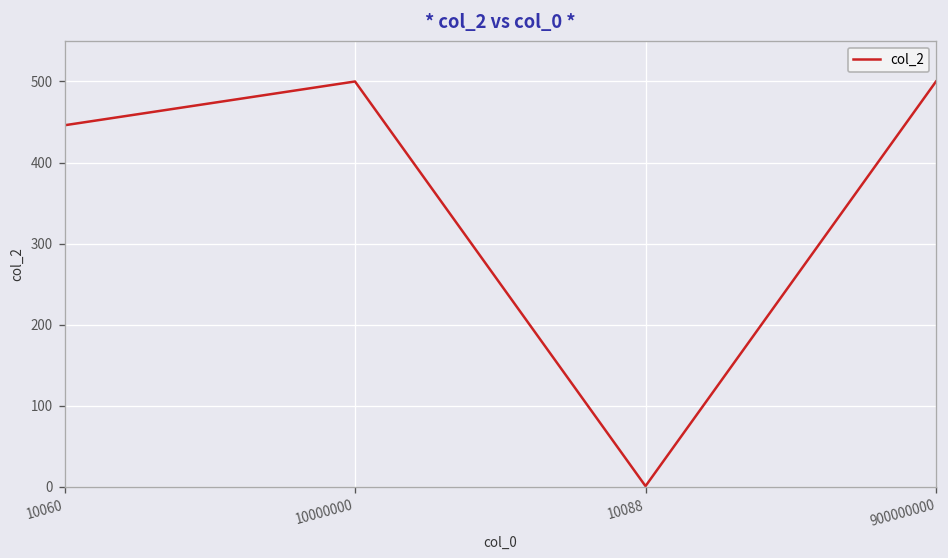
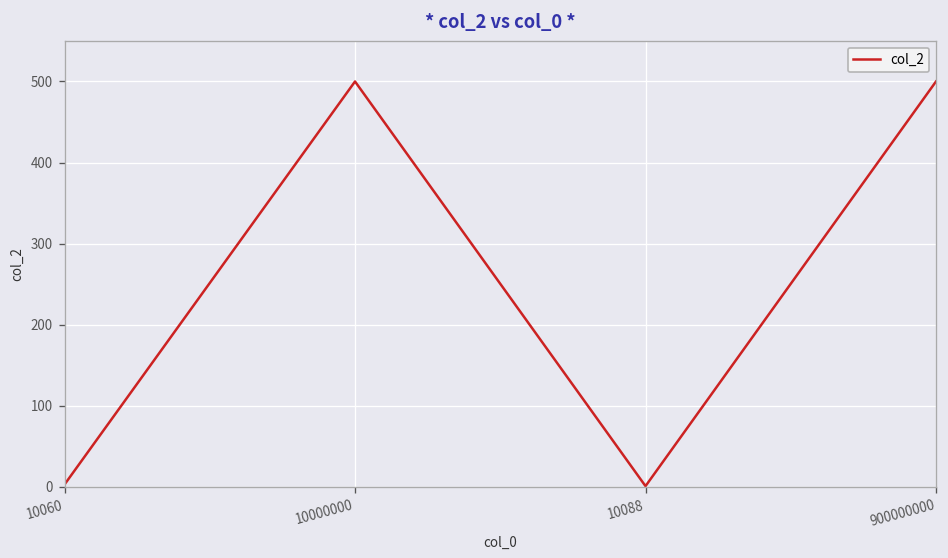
  {
-   "10060": 450,
+   "10060": 0,
    "10000000": 500,
    "10088": 0,
    "900000000": 500
  }
